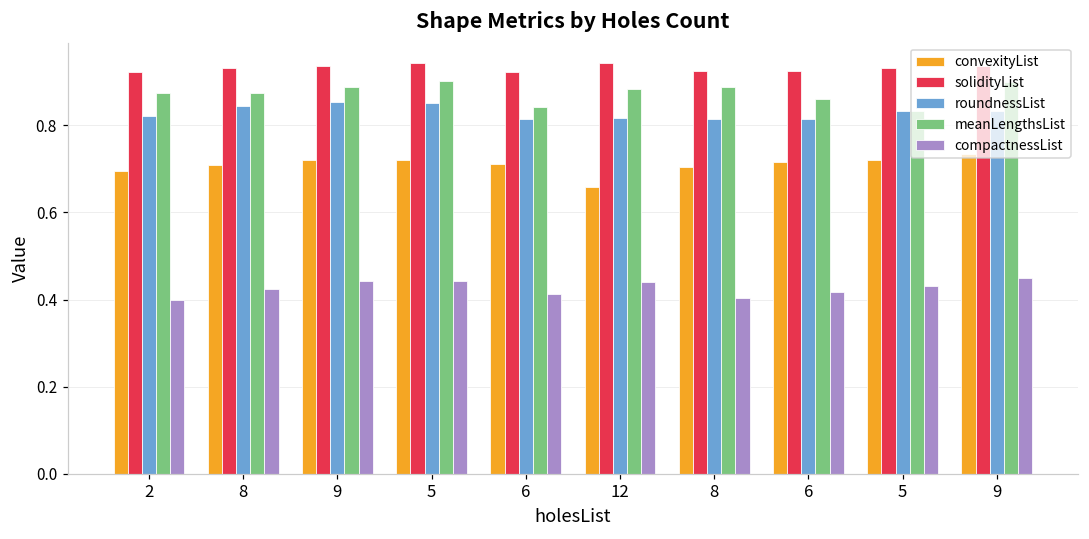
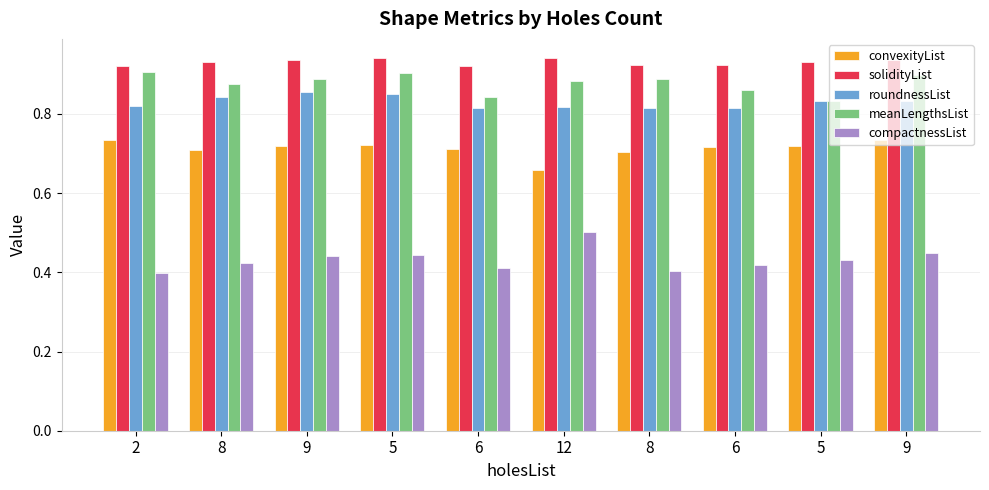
  {
    "convexityList": {
-     "2": 0.69,
+     "2": 0.73,
      "12": 0.66
    },
    "solidityList": {
      "2": 0.92,
      "12": 0.94
    },
    "roundnessList": {
      "2": 0.82,
      "12": 0.82
    },
    "meanLengthsList": {
-     "2": 0.87,
+     "2": 0.90,
      "12": 0.88
    },
    "compactnessList": {
      "2": 0.40,
-     "12": 0.44
+     "12": 0.50
    }
  }
